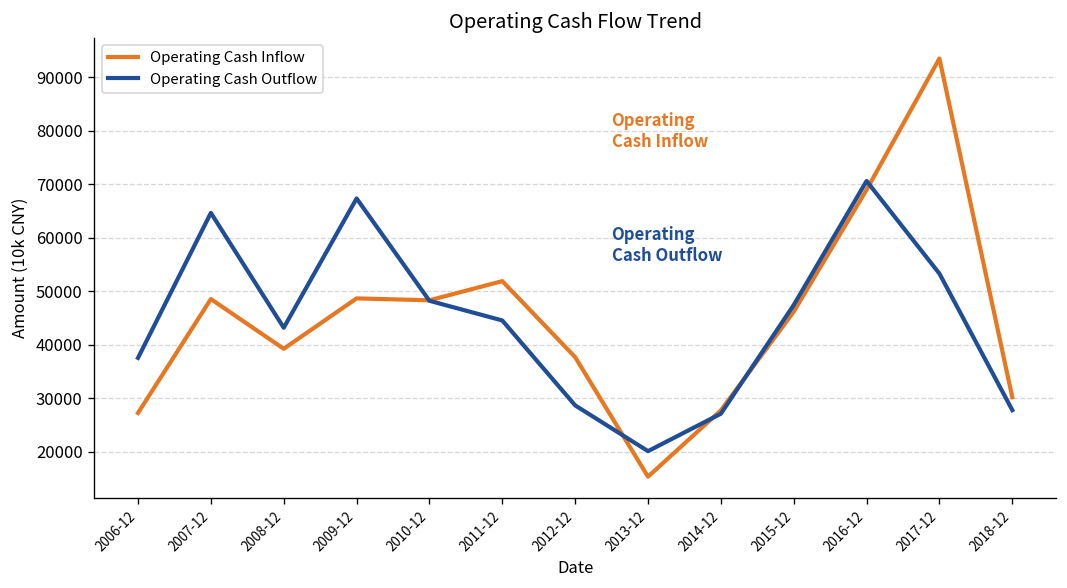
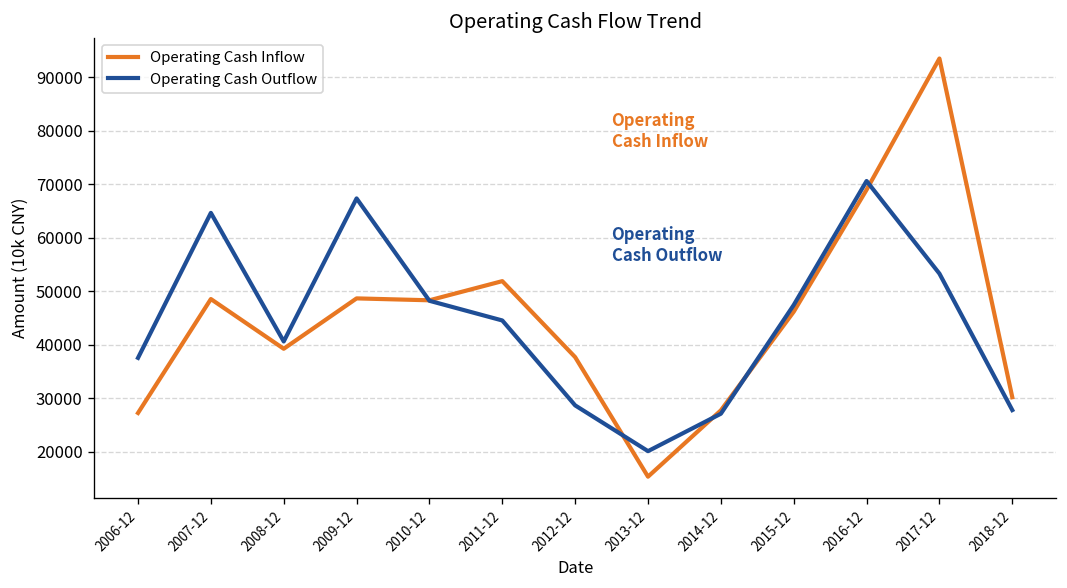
  {
    "Operating Cash Inflow": {
      "2006-12": 27000,
      "2007-12": 49000,
      "2008-12": 39000,
      "2009-12": 49000,
      "2011-12": 52000,
      "2012-12": 38000,
      "2013-12": 15000,
      "2014-12": 28000,
      "2015-12": 46000,
      "2016-12": 69000,
      "2017-12": 94000,
      "2018-12": 30000
    },
    "Operating Cash Outflow": {
      "2006-12": 38000,
      "2007-12": 65000,
-     "2008-12": 43000,
+     "2008-12": 41000,
      "2009-12": 67000,
      "2011-12": 45000,
      "2012-12": 29000,
      "2013-12": 20000,
      "2014-12": 27000,
      "2015-12": 47000,
      "2016-12": 71000,
      "2017-12": 53000,
      "2018-12": 28000
    }
  }
